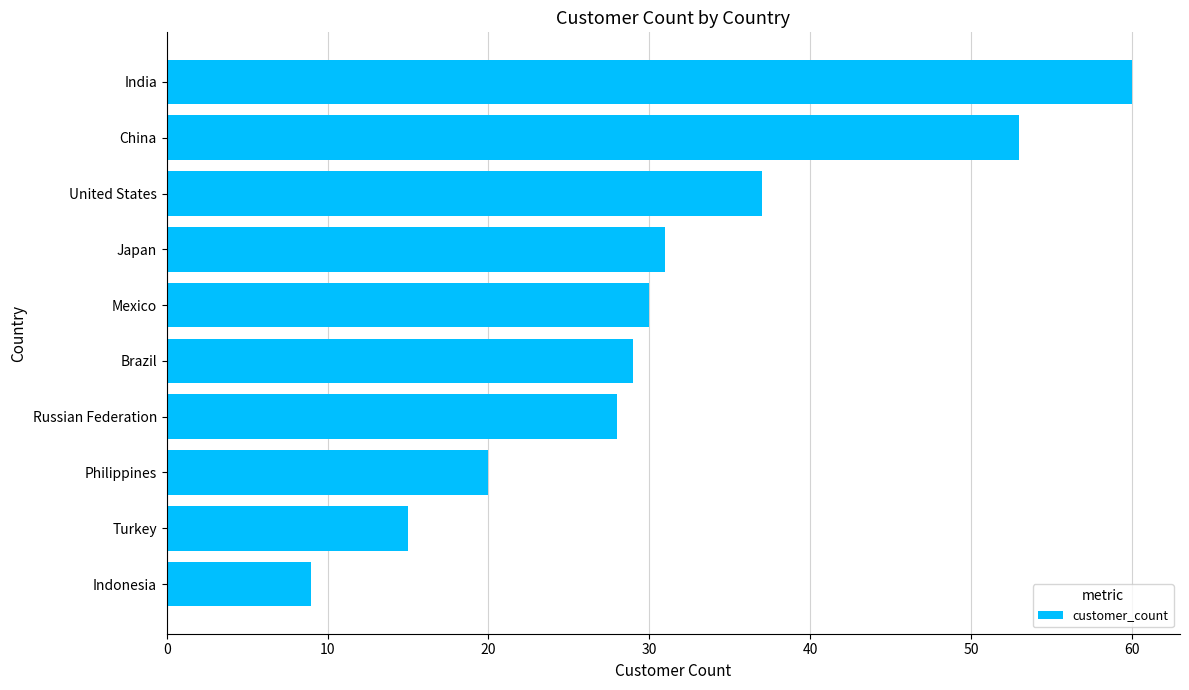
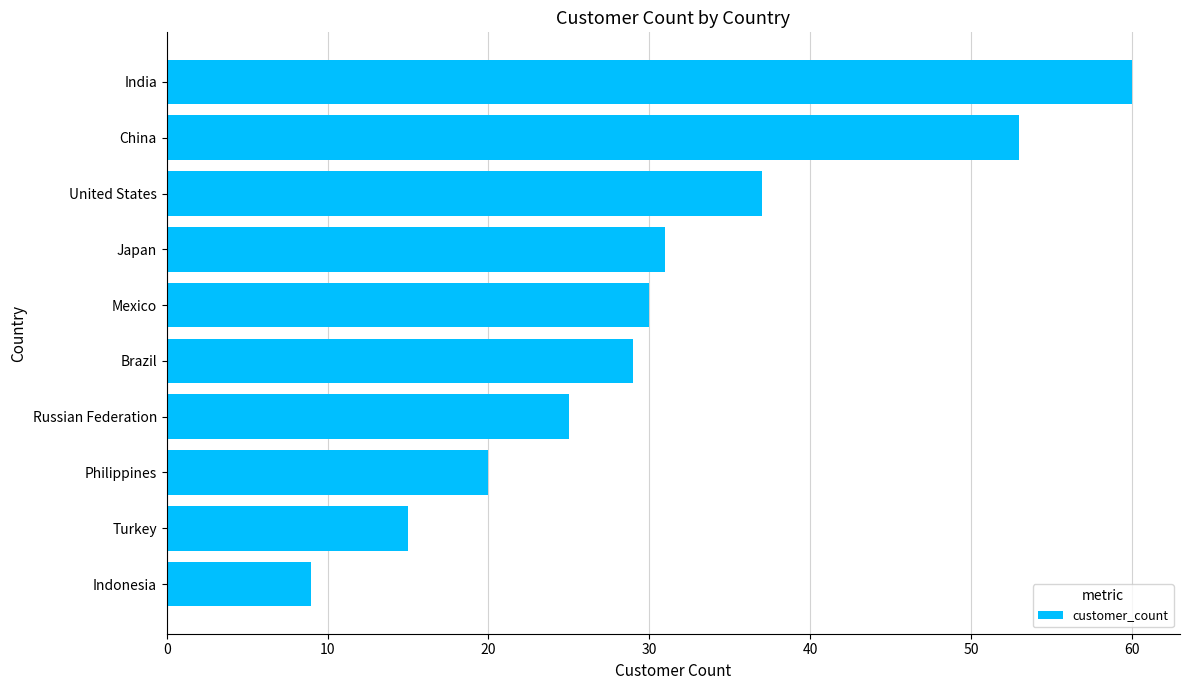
  {
    "India": 60,
    "China": 53,
    "United States": 37,
    "Japan": 31,
    "Mexico": 30,
    "Brazil": 29,
-   "Russian Federation": 28,
+   "Russian Federation": 25,
    "Philippines": 20,
    "Turkey": 15,
    "Indonesia": 9
  }
